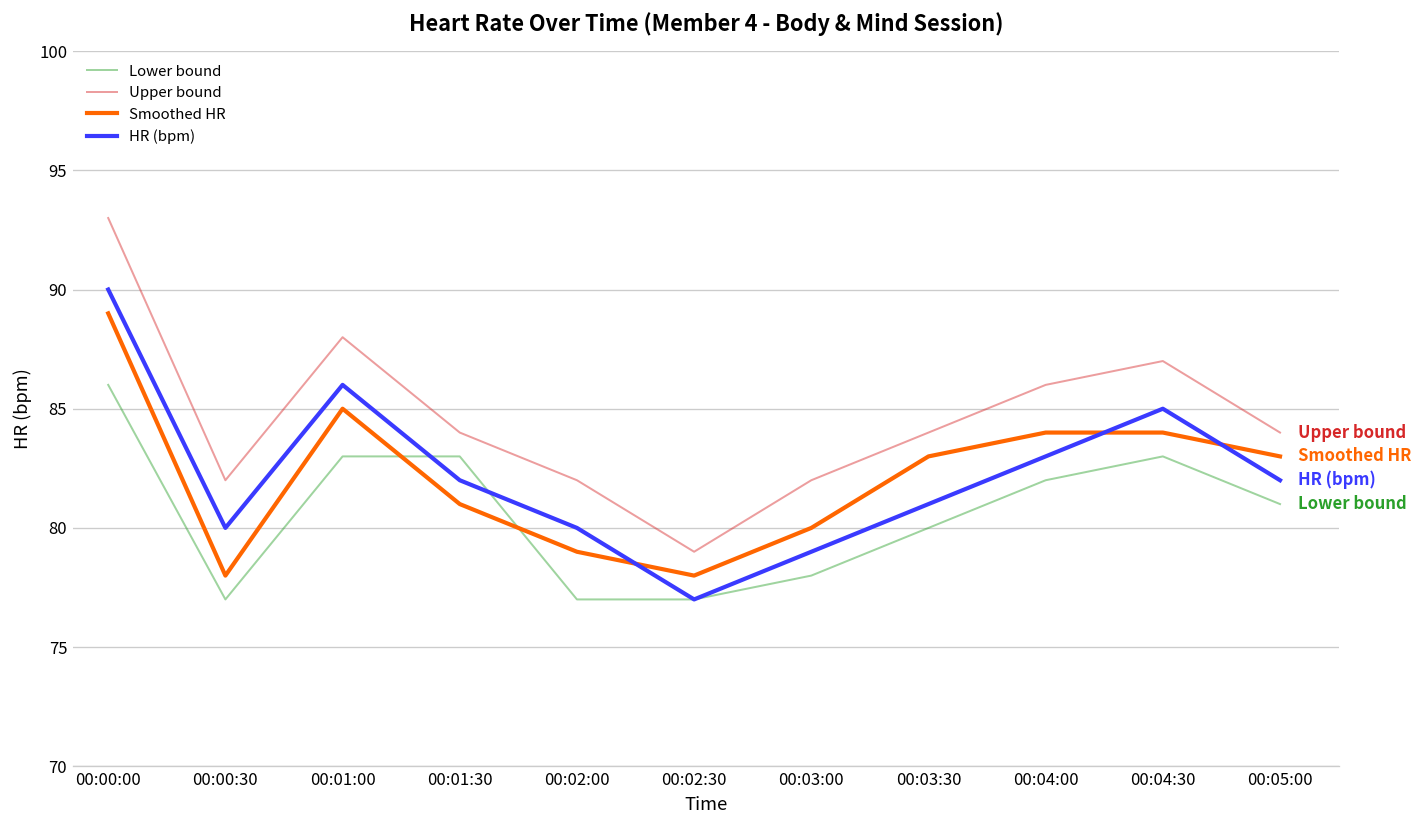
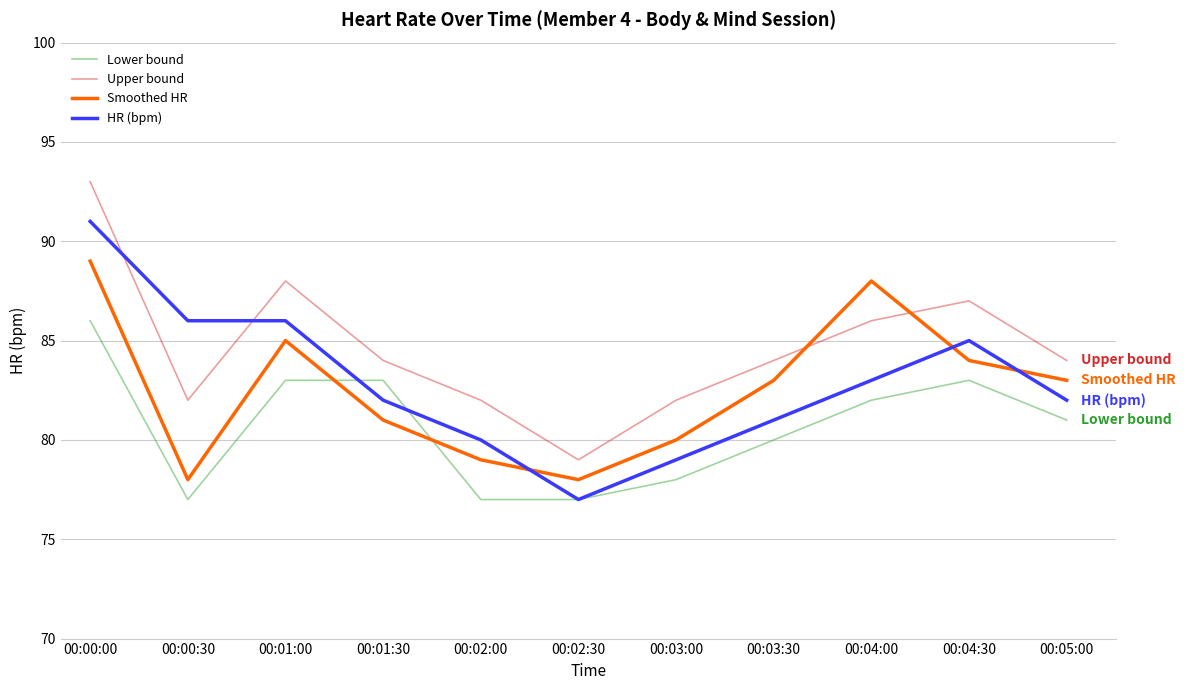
  {
    "Lower bound": {
      "00:00:00": 86,
      "00:00:30": 77,
      "00:01:00": 83,
      "00:01:30": 83,
      "00:02:00": 77,
      "00:03:00": 78,
      "00:03:30": 80,
      "00:04:00": 82,
      "00:04:30": 83,
      "00:05:00": 81
    },
    "Upper bound": {
      "00:00:00": 93,
      "00:00:30": 82,
      "00:01:00": 88,
      "00:01:30": 84,
      "00:02:00": 82,
      "00:02:30": 79,
      "00:03:00": 82,
      "00:03:30": 84,
      "00:04:00": 86,
      "00:04:30": 87,
      "00:05:00": 84
    },
    "Smoothed HR": {
      "00:00:00": 89,
      "00:00:30": 78,
      "00:01:00": 85,
      "00:01:30": 81,
      "00:02:00": 79,
      "00:02:30": 78,
      "00:03:00": 80,
      "00:03:30": 83,
-     "00:04:00": 84,
+     "00:04:00": 88,
      "00:04:30": 84,
      "00:05:00": 83
    },
    "HR (bpm)": {
-     "00:00:00": 90,
-     "00:00:30": 80,
+     "00:00:00": 91,
+     "00:00:30": 86,
      "00:01:00": 86,
      "00:01:30": 82,
      "00:02:00": 80,
      "00:03:00": 79,
      "00:03:30": 81,
      "00:04:00": 83,
      "00:04:30": 85,
      "00:05:00": 82
    }
  }
